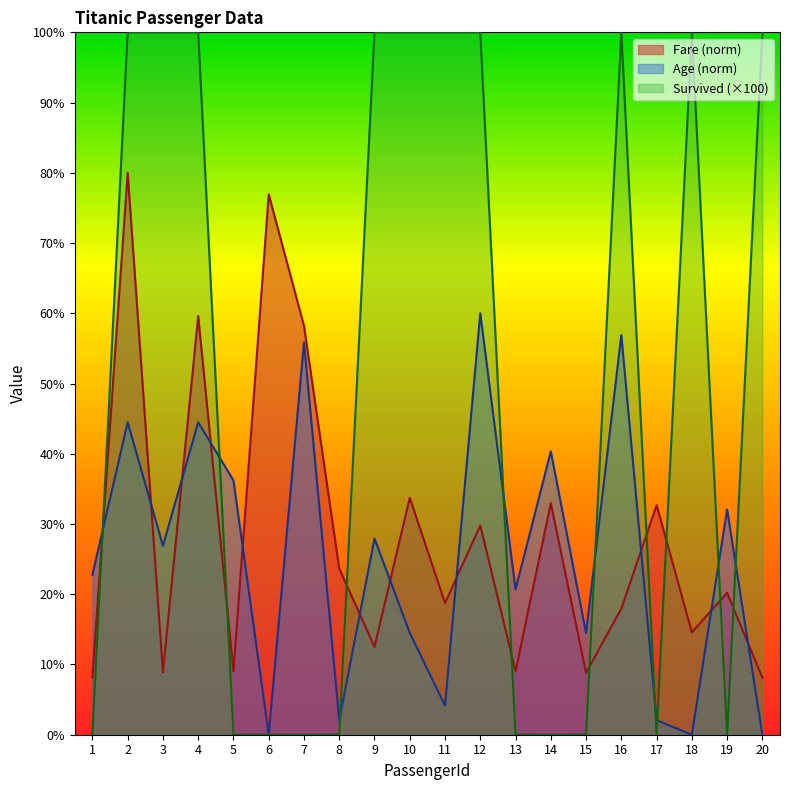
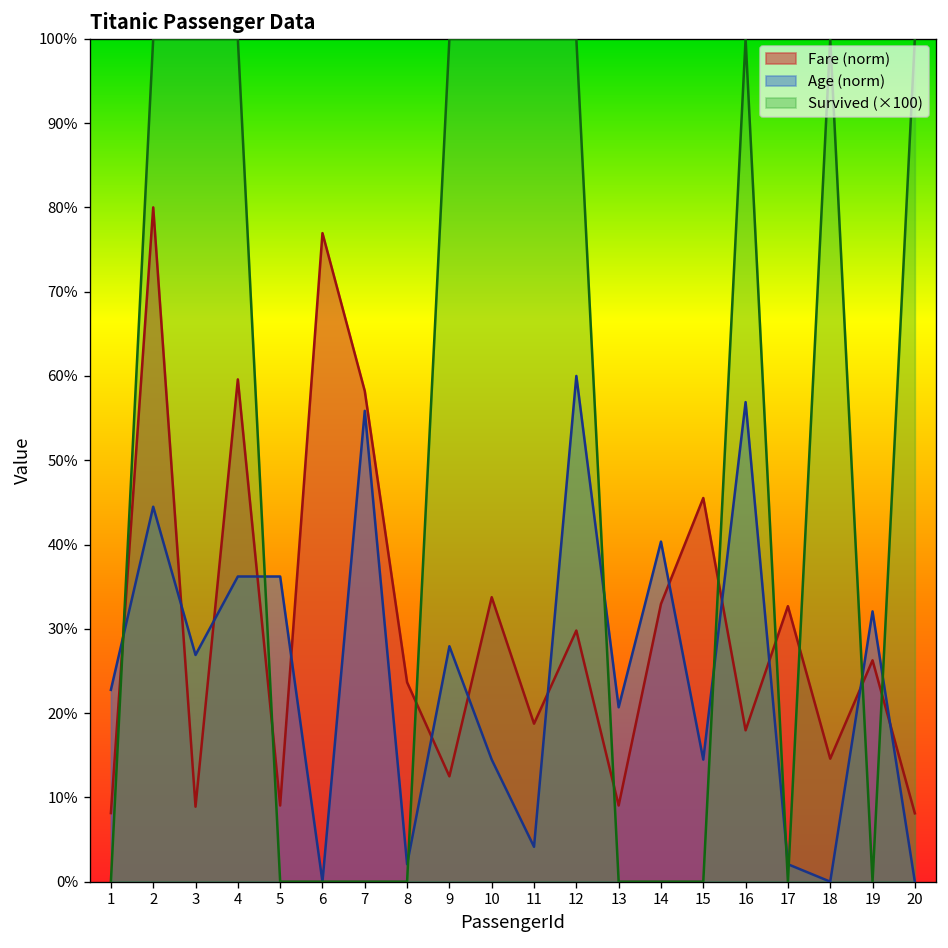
  {
    "Fare (norm)": {
      "1": "8%",
      "2": "80%",
      "3": "9%",
      "4": "60%",
      "5": "9%",
      "6": "77%",
      "7": "58%",
      "8": "24%",
      "9": "12%",
      "10": "34%",
      "11": "19%",
      "12": "30%",
      "13": "9%",
      "14": "33%",
-     "15": "9%",
+     "15": "46%",
      "16": "18%",
      "17": "33%",
      "18": "15%",
-     "19": "20%",
+     "19": "26%",
      "20": "8%"
    },
    "Age (norm)": {
      "1": "23%",
      "2": "44%",
      "3": "27%",
-     "4": "44%",
+     "4": "36%",
      "5": "36%",
      "7": "56%",
      "8": "2%",
      "9": "28%",
      "10": "14%",
      "11": "4%",
      "12": "60%",
      "13": "21%",
      "14": "40%",
      "15": "14%",
      "16": "57%",
      "17": "2%",
      "18": "0%",
      "19": "32%",
      "20": "0%"
    },
    "Survived (×100)": {
      "1": "0%",
      "2": "100%",
      "3": "100%",
      "4": "100%",
      "5": "0%",
      "7": "0%",
      "8": "0%",
      "9": "100%",
      "10": "100%",
      "11": "100%",
      "12": "100%",
      "13": "0%",
      "14": "0%",
      "15": "0%",
      "16": "100%",
      "17": "0%",
      "18": "100%",
      "19": "0%",
      "20": "100%"
    }
  }
